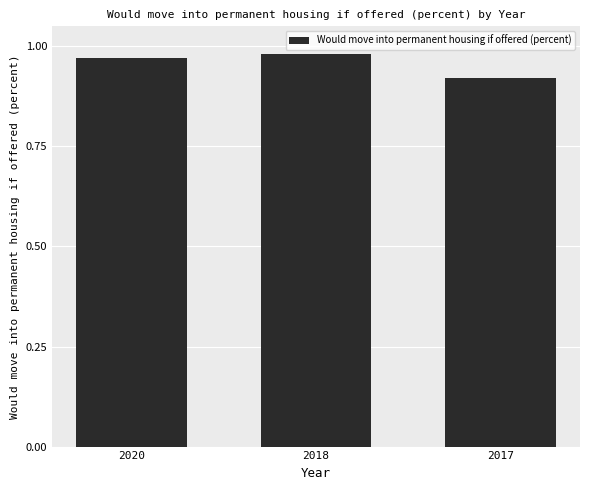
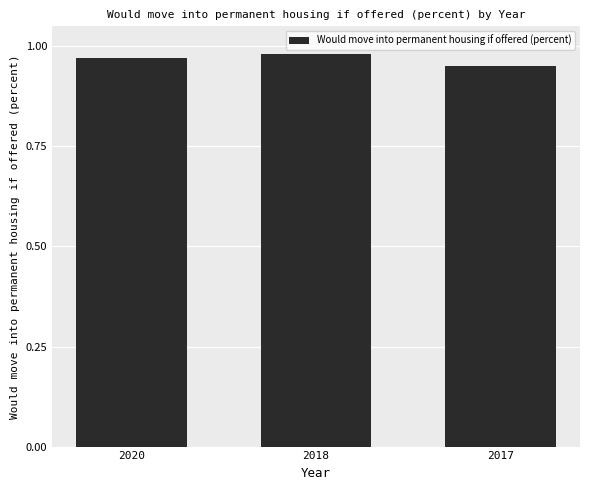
  {
    "2020": 0.97,
    "2018": 0.98,
-   "2017": 0.92
+   "2017": 0.95
  }
